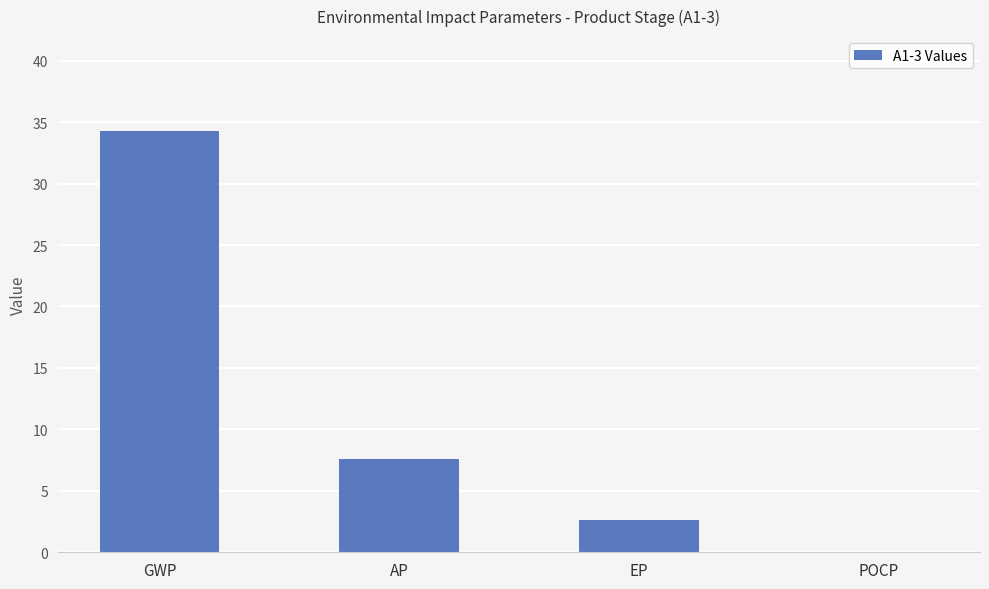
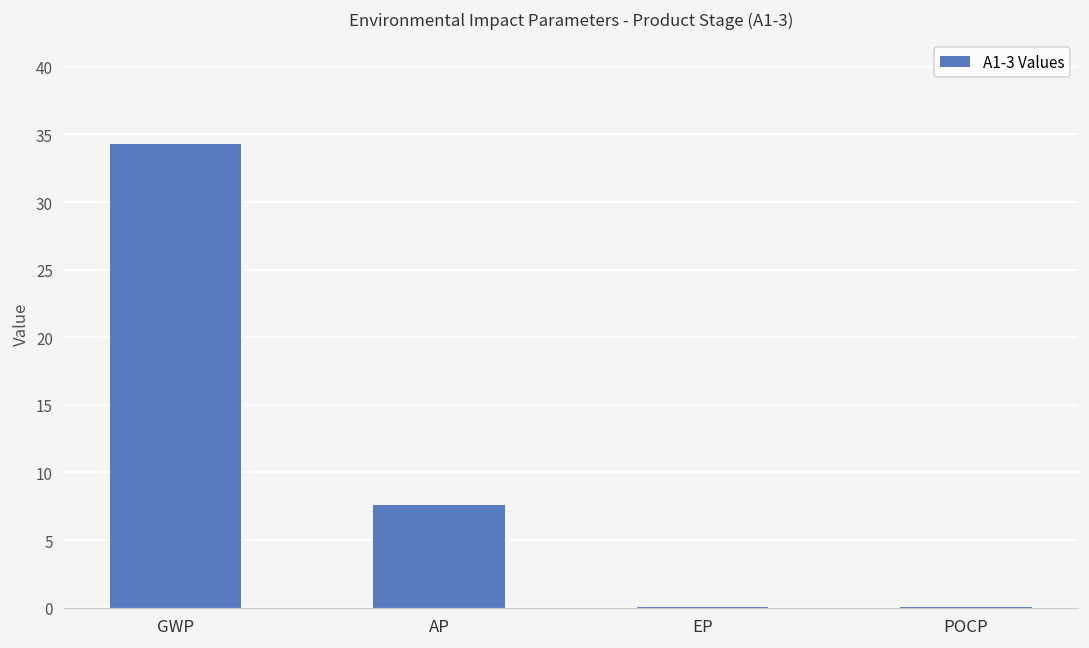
  {
    "GWP": 34.3,
    "AP": 7.6,
-   "EP": 2.6
+   "EP": 0.1
  }
